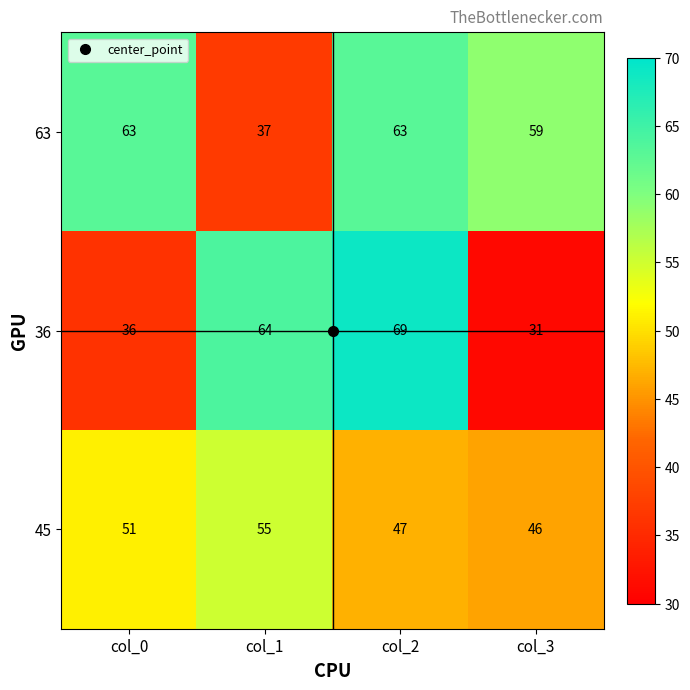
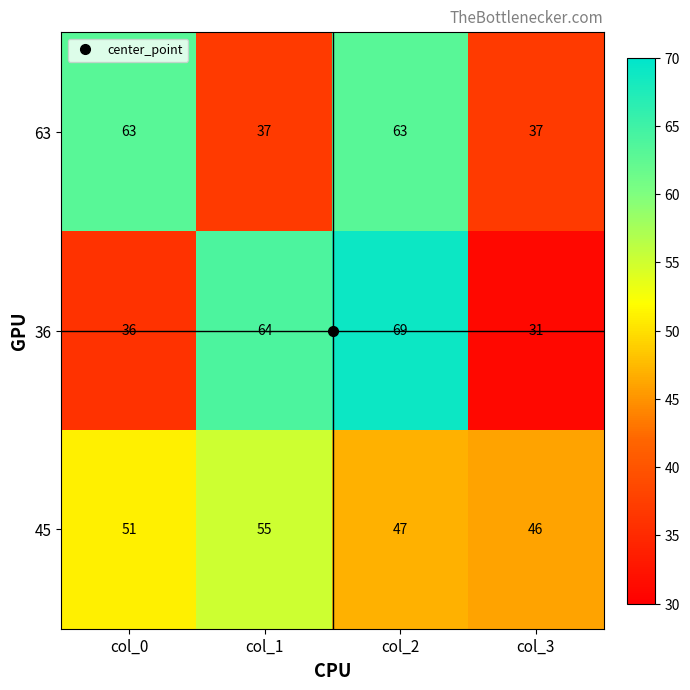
  {
    "63": {
      "col_0": 63,
      "col_1": 37,
      "col_2": 63,
-     "col_3": 59
+     "col_3": 37
    },
    "36": {
      "col_0": 36,
      "col_1": 64,
      "col_2": 69,
      "col_3": 31
    },
    "45": {
      "col_0": 51,
      "col_1": 55,
      "col_2": 47,
      "col_3": 46
    }
  }
